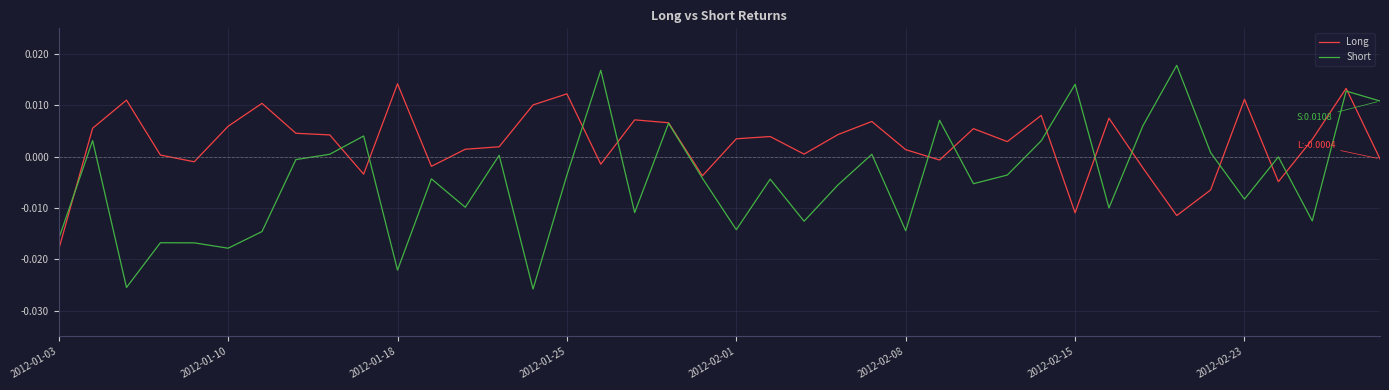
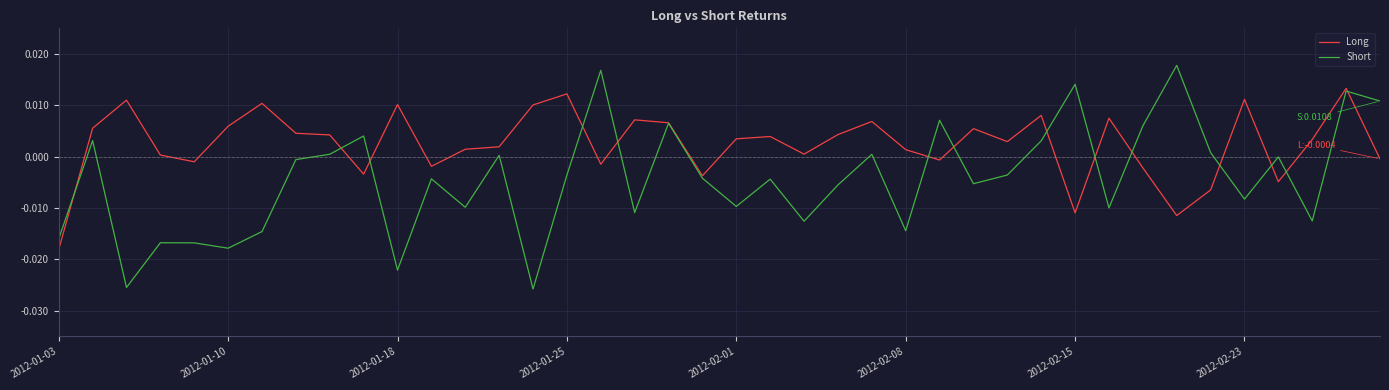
  {
    "Long": {
      "2012-01-03": -0.018,
      "2012-01-10": 0.006,
-     "2012-01-18": 0.014,
+     "2012-01-18": 0.010,
      "2012-01-25": 0.012,
      "2012-02-01": 0.003,
      "2012-02-08": 0.001,
      "2012-02-15": -0.011,
      "2012-02-23": 0.011
    },
    "Short": {
      "2012-01-03": -0.016,
      "2012-01-10": -0.018,
      "2012-01-18": -0.022,
      "2012-01-25": -0.004,
-     "2012-02-01": -0.014,
+     "2012-02-01": -0.010,
      "2012-02-08": -0.014,
      "2012-02-15": 0.014,
      "2012-02-23": -0.008
    }
  }
